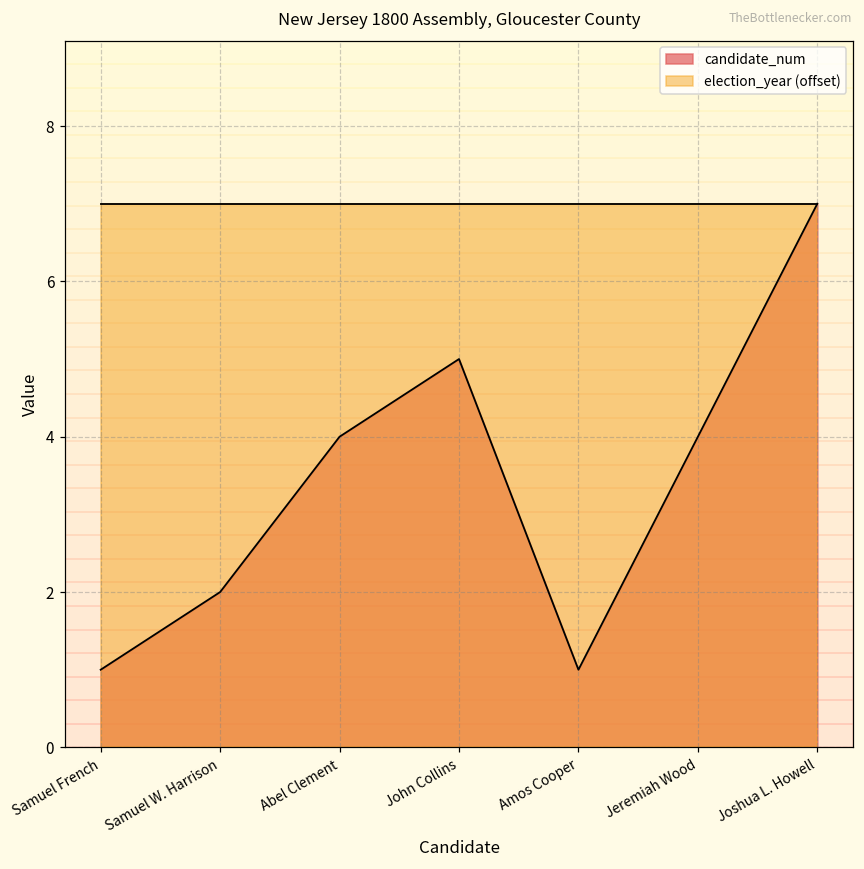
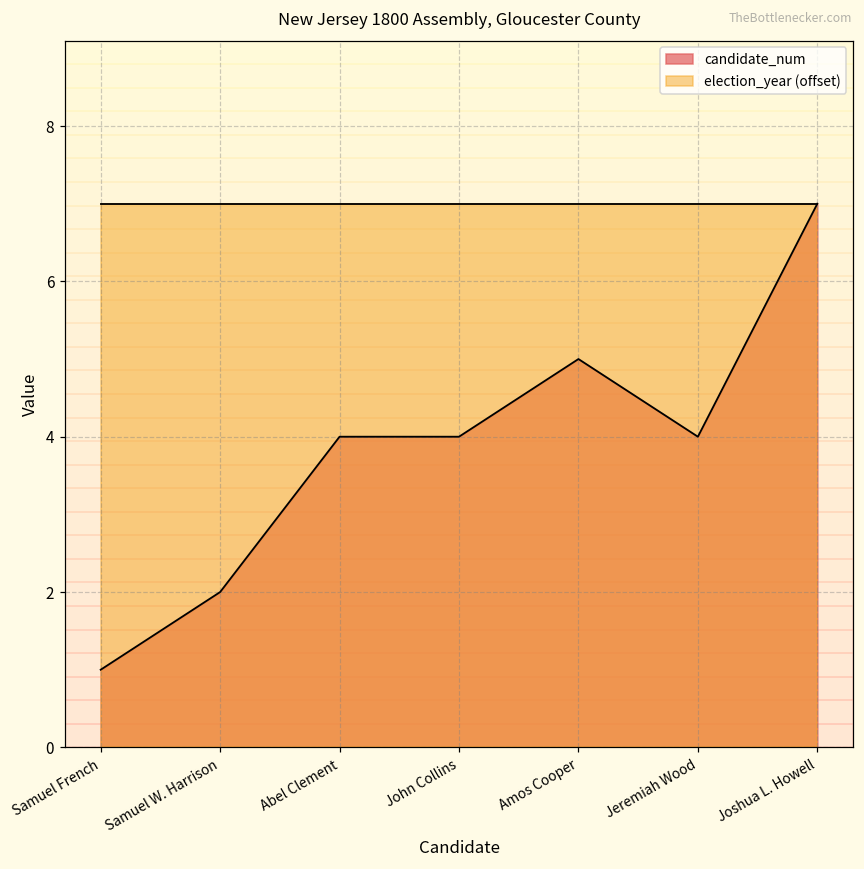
  {
    "candidate_num": {
      "Samuel French": 1,
      "Samuel W. Harrison": 2,
      "Abel Clement": 4,
-     "John Collins": 5,
-     "Amos Cooper": 1,
+     "John Collins": 4,
+     "Amos Cooper": 5,
      "Jeremiah Wood": 4
    },
    "election_year (offset)": {
      "Samuel French": 7,
      "Samuel W. Harrison": 7,
      "Abel Clement": 7,
      "John Collins": 7,
      "Amos Cooper": 7,
      "Jeremiah Wood": 7
    }
  }
